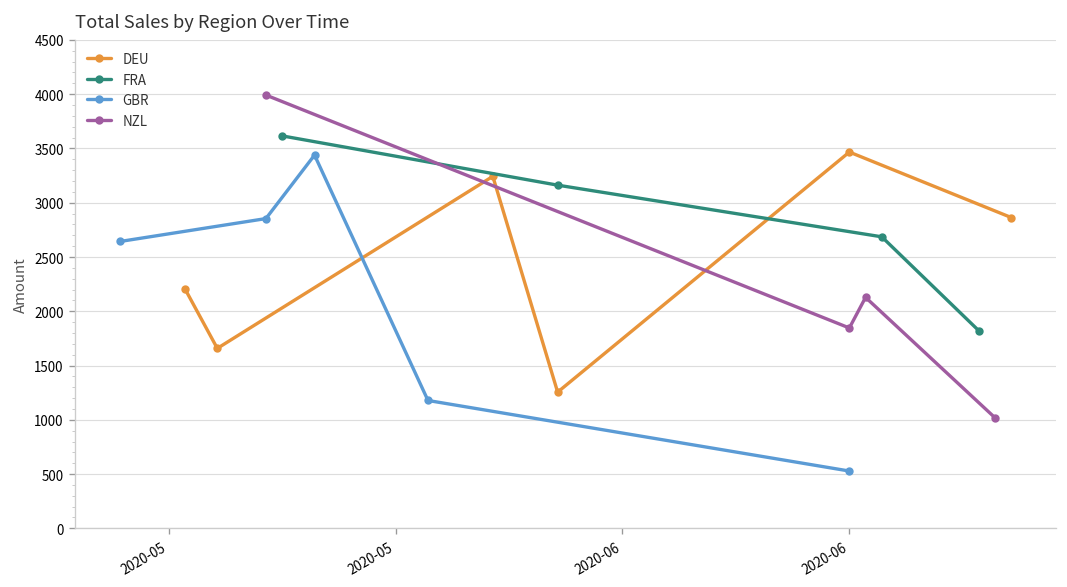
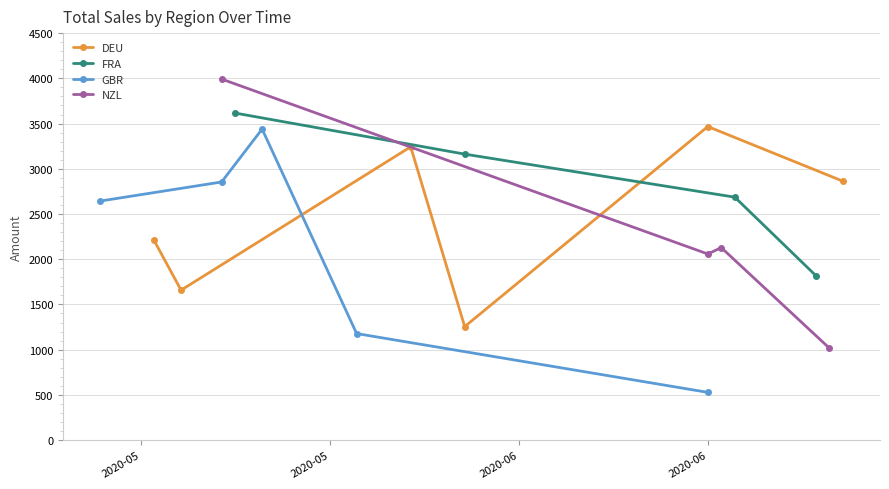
  {
    "DEU": {
      "2020-06": 3500
    },
    "GBR": {
      "2020-06": 500
    },
    "NZL": {
-     "2020-06": 1800
+     "2020-06": 2100
    }
  }
